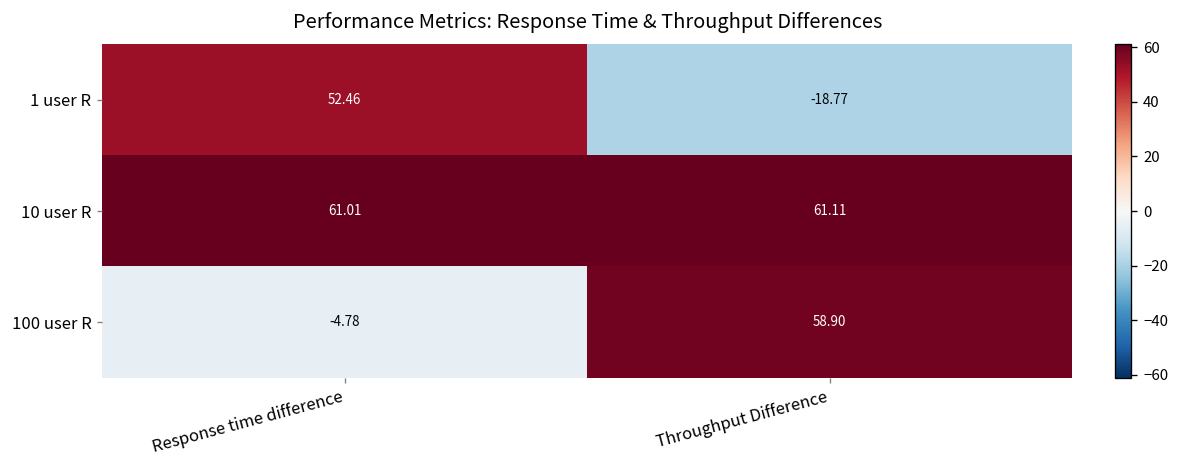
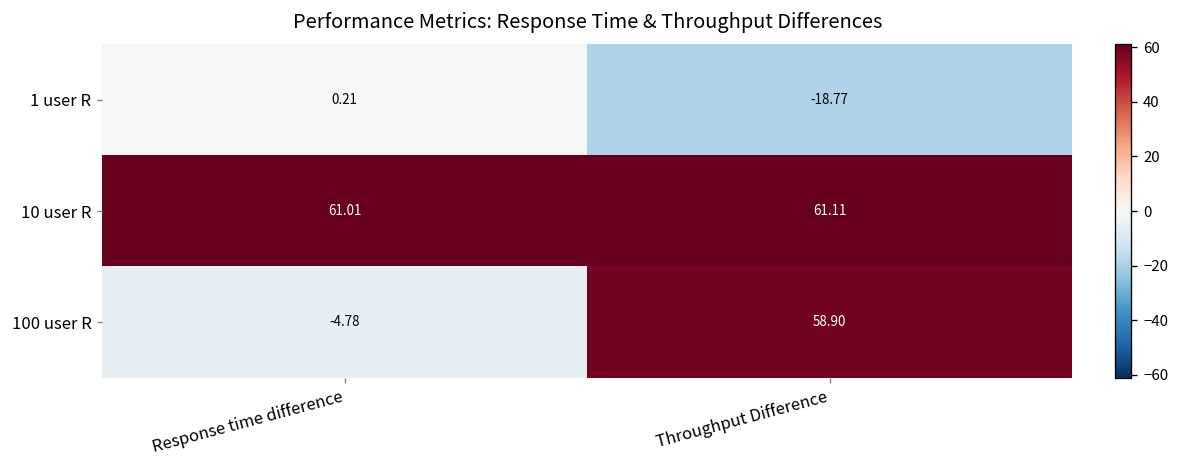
  {
    "1 user R": {
-     "Response time difference": 52.46,
+     "Response time difference": 0.21,
      "Throughput Difference": -18.77
    },
    "10 user R": {
      "Response time difference": 61.01,
      "Throughput Difference": 61.11
    },
    "100 user R": {
      "Response time difference": -4.78,
      "Throughput Difference": 58.90
    }
  }
